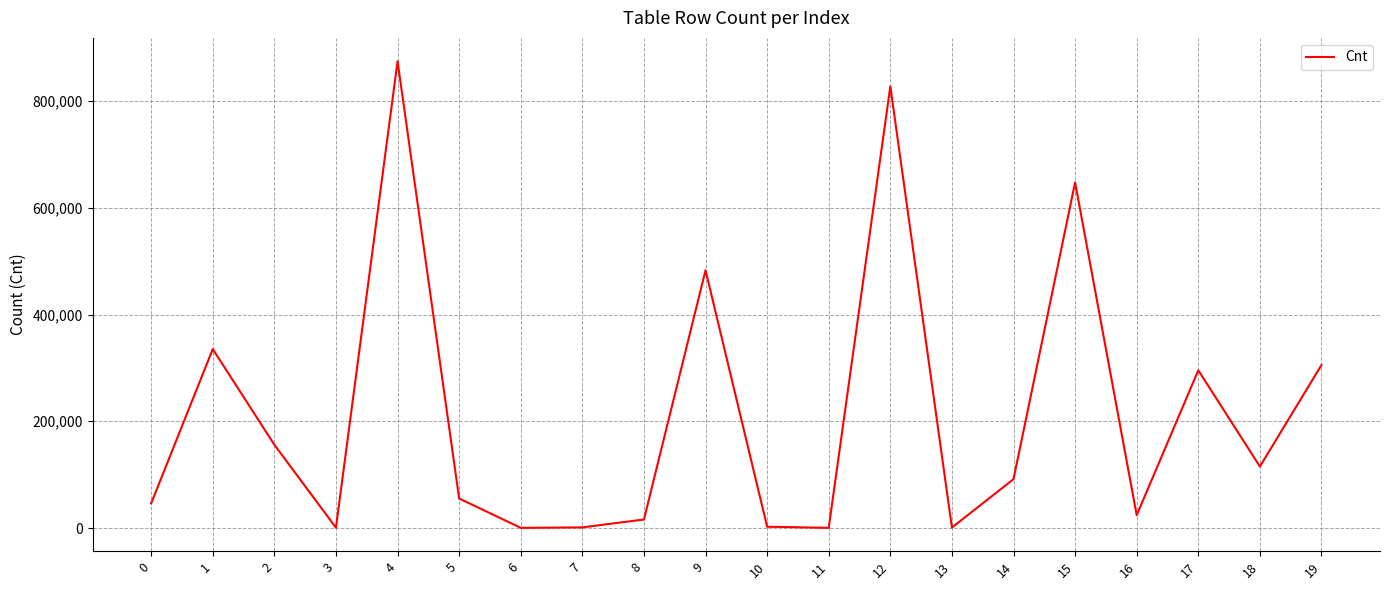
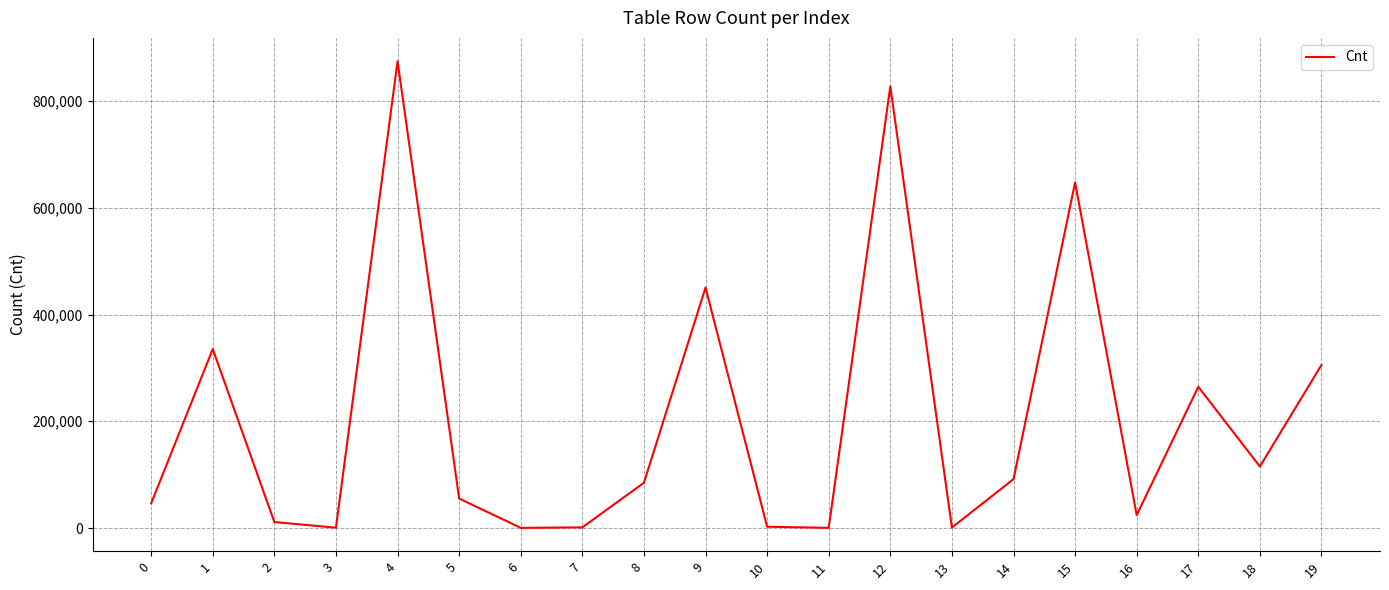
  {
    "0": "50,000",
    "1": "340,000",
-   "2": "160,000",
+   "2": "10,000",
    "3": "0",
    "4": "870,000",
    "5": "60,000",
    "6": "0",
    "7": "0",
-   "8": "20,000",
-   "9": "480,000",
+   "8": "80,000",
+   "9": "450,000",
    "10": "0",
    "11": "0",
    "12": "830,000",
    "13": "0",
    "14": "90,000",
    "15": "650,000",
    "16": "20,000",
-   "17": "300,000",
+   "17": "260,000",
    "18": "120,000",
    "19": "310,000"
  }
